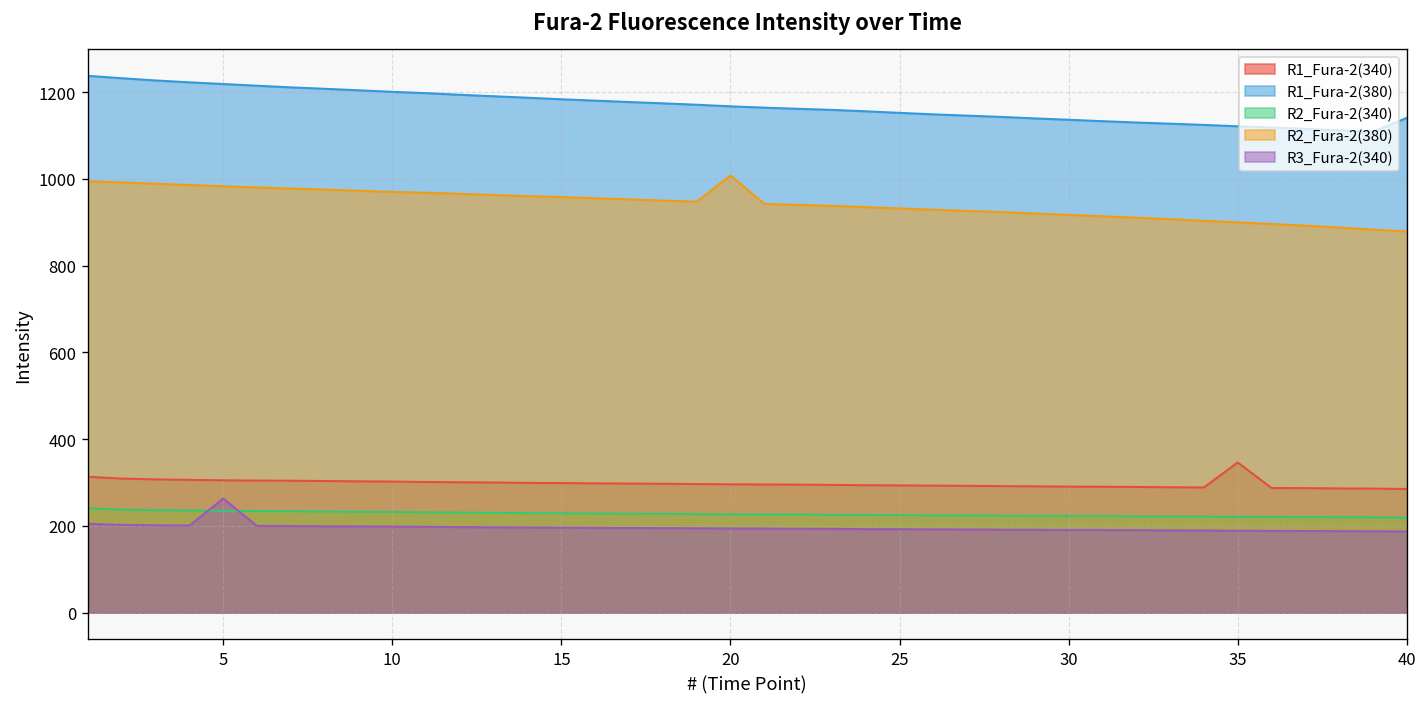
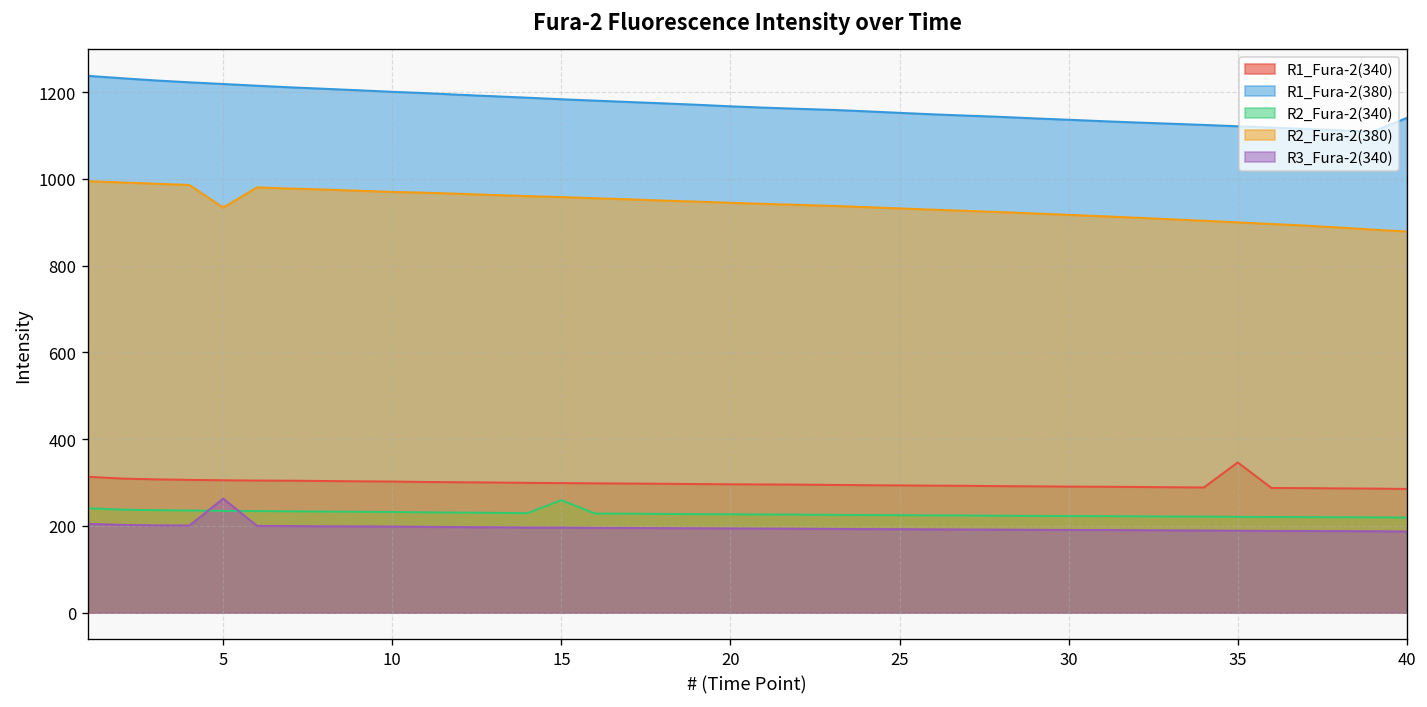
  {
    "R1_Fura-2(340)": {
      "5": 310,
      "10": 300,
      "15": 300,
      "20": 300,
      "25": 290,
      "30": 290,
      "35": 350,
      "40": 290
    },
    "R1_Fura-2(380)": {
      "5": 1220,
      "10": 1200,
      "15": 1180,
      "20": 1170,
      "25": 1150,
      "30": 1140,
      "35": 1120,
      "40": 1140
    },
    "R2_Fura-2(340)": {
      "5": 230,
      "10": 230,
-     "15": 230,
+     "15": 260,
      "20": 230,
      "25": 220,
      "30": 220,
      "35": 220,
      "40": 220
    },
    "R2_Fura-2(380)": {
-     "5": 980,
+     "5": 930,
      "10": 970,
      "15": 960,
-     "20": 1010,
+     "20": 950,
      "25": 930,
      "30": 920,
      "35": 900,
      "40": 880
    },
    "R3_Fura-2(340)": {
      "5": 260,
      "10": 200,
      "15": 200,
      "20": 190,
      "25": 190,
      "30": 190,
      "35": 190,
      "40": 190
    }
  }
